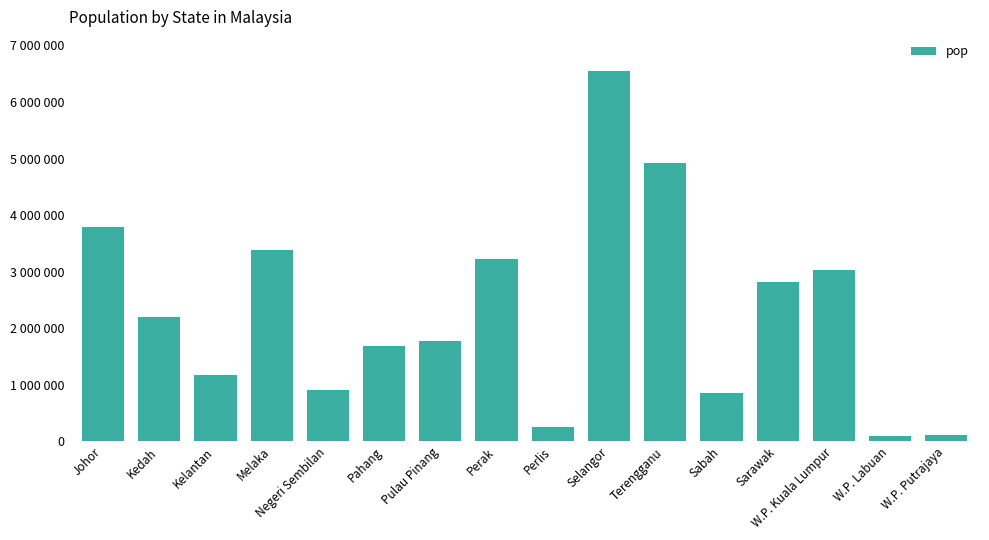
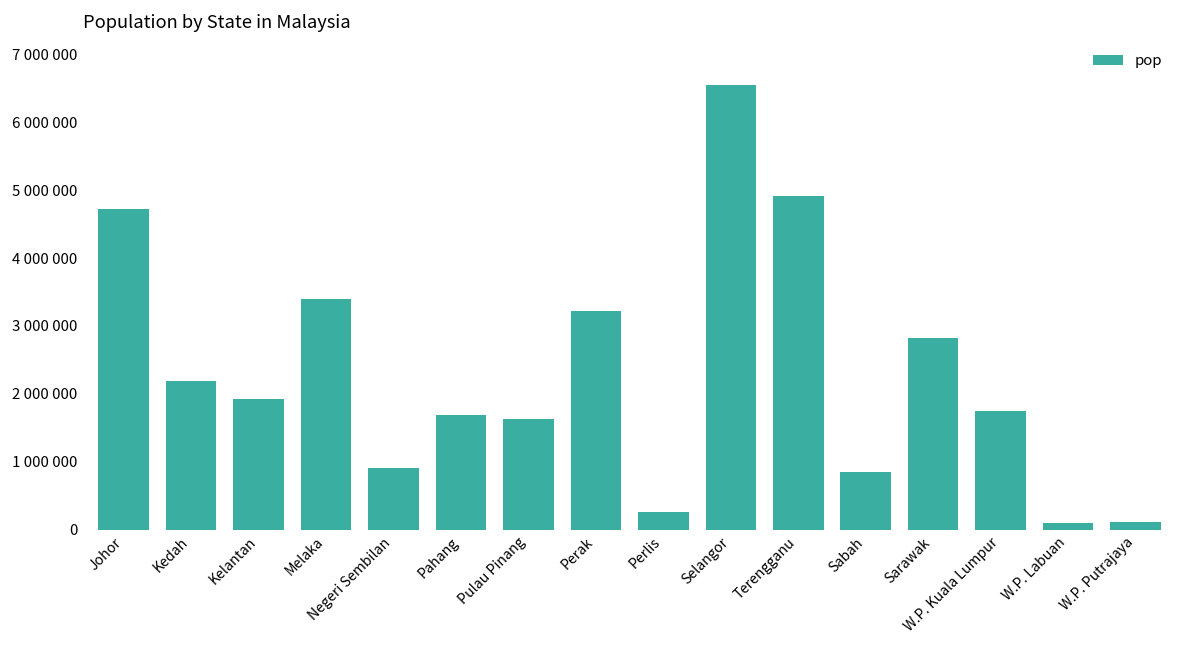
  {
-   "Johor": 3800000,
+   "Johor": 4700000,
    "Kedah": 2200000,
-   "Kelantan": 1200000,
+   "Kelantan": 1900000,
    "Melaka": 3400000,
    "Negeri Sembilan": 900000,
    "Pahang": 1700000,
-   "Pulau Pinang": 1800000,
+   "Pulau Pinang": 1600000,
    "Perak": 3200000,
    "Perlis": 300000,
    "Selangor": 6600000,
    "Terengganu": 4900000,
    "Sabah": 900000,
    "Sarawak": 2800000,
-   "W.P. Kuala Lumpur": 3000000,
+   "W.P. Kuala Lumpur": 1700000,
    "W.P. Labuan": 100000,
    "W.P. Putrajaya": 100000
  }
